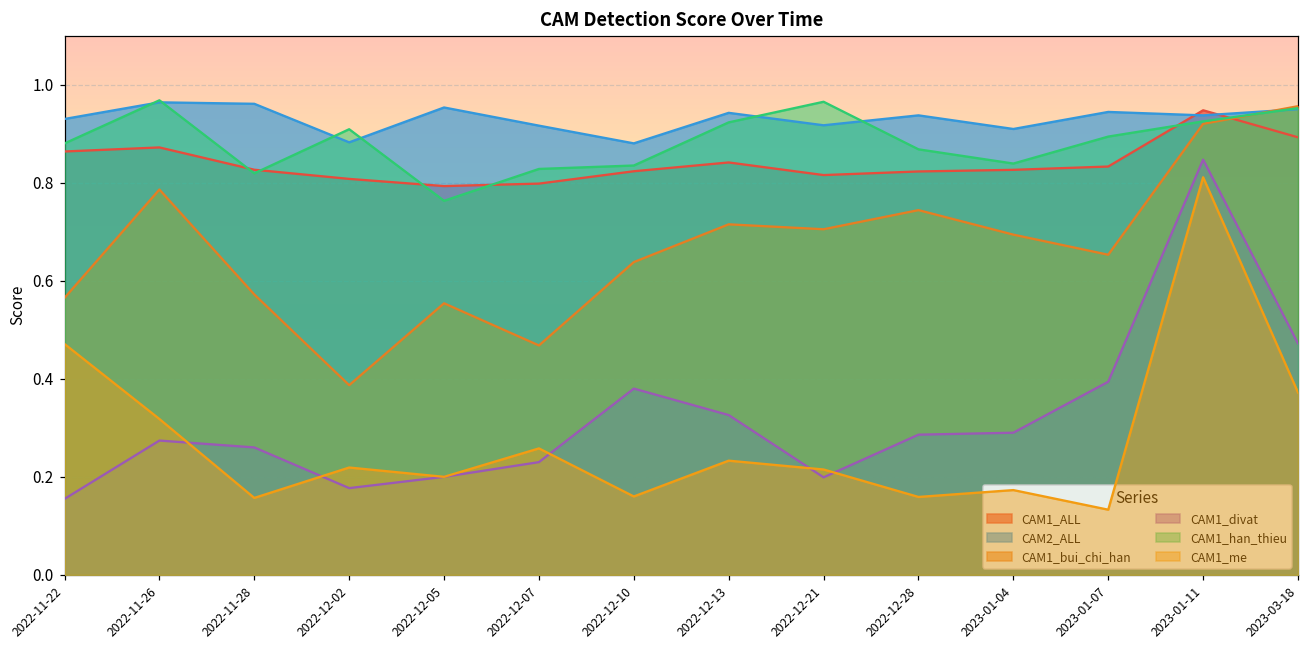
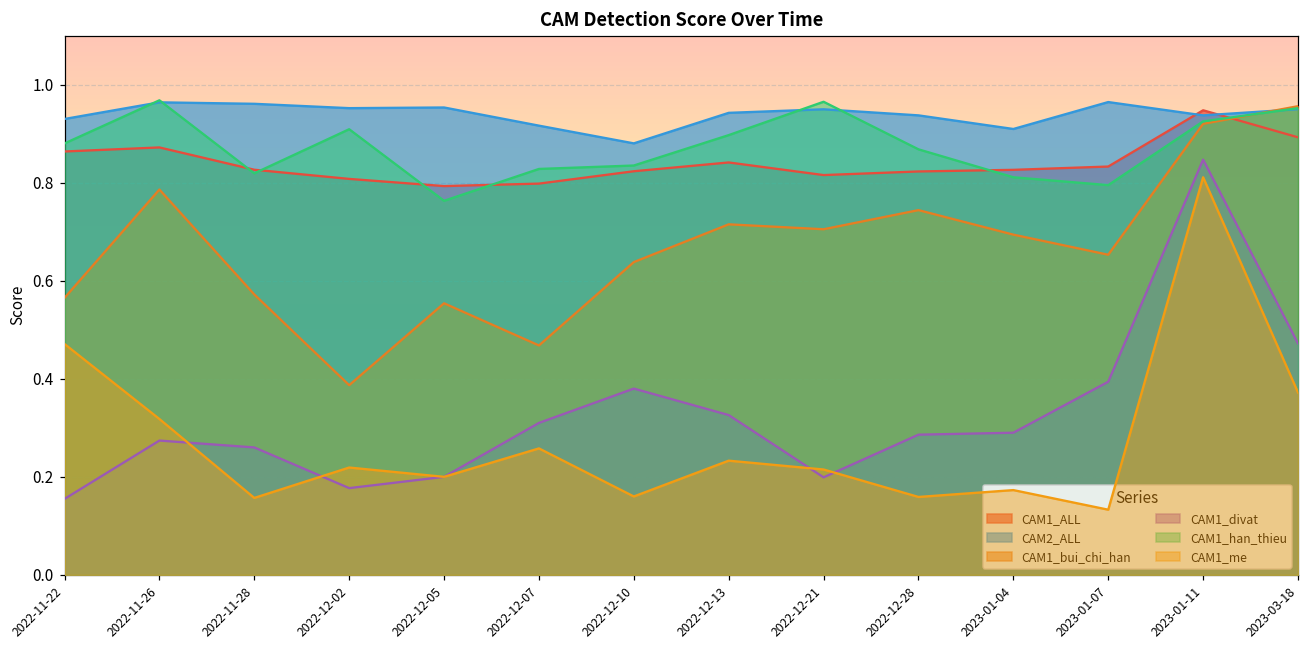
  {
    "CAM2_ALL": {
      "2022-11-22": 0.93,
      "2022-11-28": 0.96,
-     "2022-12-02": 0.88,
+     "2022-12-02": 0.95,
      "2022-12-05": 0.95,
      "2022-12-07": 0.92,
      "2022-12-10": 0.88,
      "2022-12-13": 0.94,
-     "2022-12-21": 0.92,
+     "2022-12-21": 0.95,
      "2022-12-28": 0.94,
      "2023-01-04": 0.91,
-     "2023-01-07": 0.94,
+     "2023-01-07": 0.96,
      "2023-01-11": 0.94
    },
    "CAM1_divat": {
      "2022-11-22": 0.16,
      "2022-11-26": 0.27,
      "2022-11-28": 0.26,
      "2022-12-02": 0.18,
-     "2022-12-07": 0.23,
+     "2022-12-07": 0.31,
      "2022-12-10": 0.38,
      "2022-12-13": 0.33,
      "2022-12-21": 0.20,
      "2022-12-28": 0.29,
      "2023-01-04": 0.29,
      "2023-01-07": 0.39,
      "2023-01-11": 0.85,
      "2023-03-18": 0.47
    },
    "CAM1_han_thieu": {
      "2022-11-22": 0.88,
      "2022-11-28": 0.82,
      "2022-12-02": 0.91,
      "2022-12-05": 0.76,
      "2022-12-07": 0.83,
      "2022-12-10": 0.84,
-     "2022-12-13": 0.92,
+     "2022-12-13": 0.90,
      "2022-12-21": 0.97,
      "2022-12-28": 0.87,
-     "2023-01-04": 0.84,
-     "2023-01-07": 0.89
+     "2023-01-04": 0.81,
+     "2023-01-07": 0.80
    }
  }
